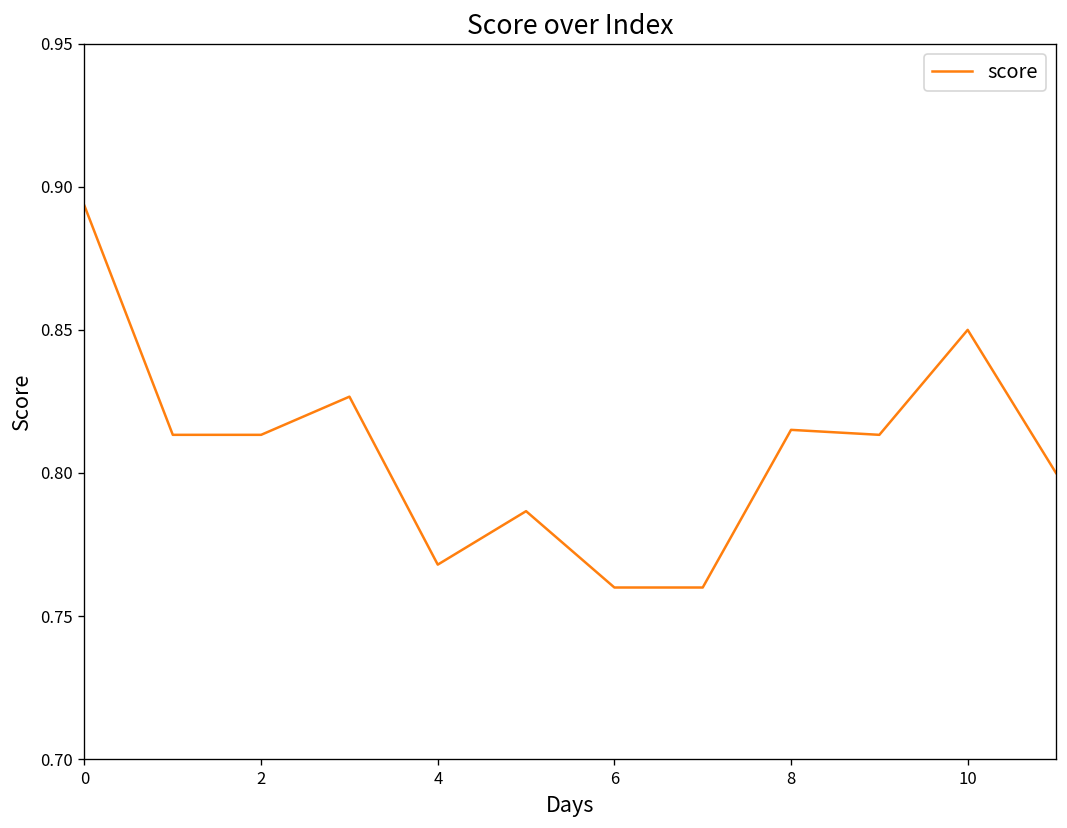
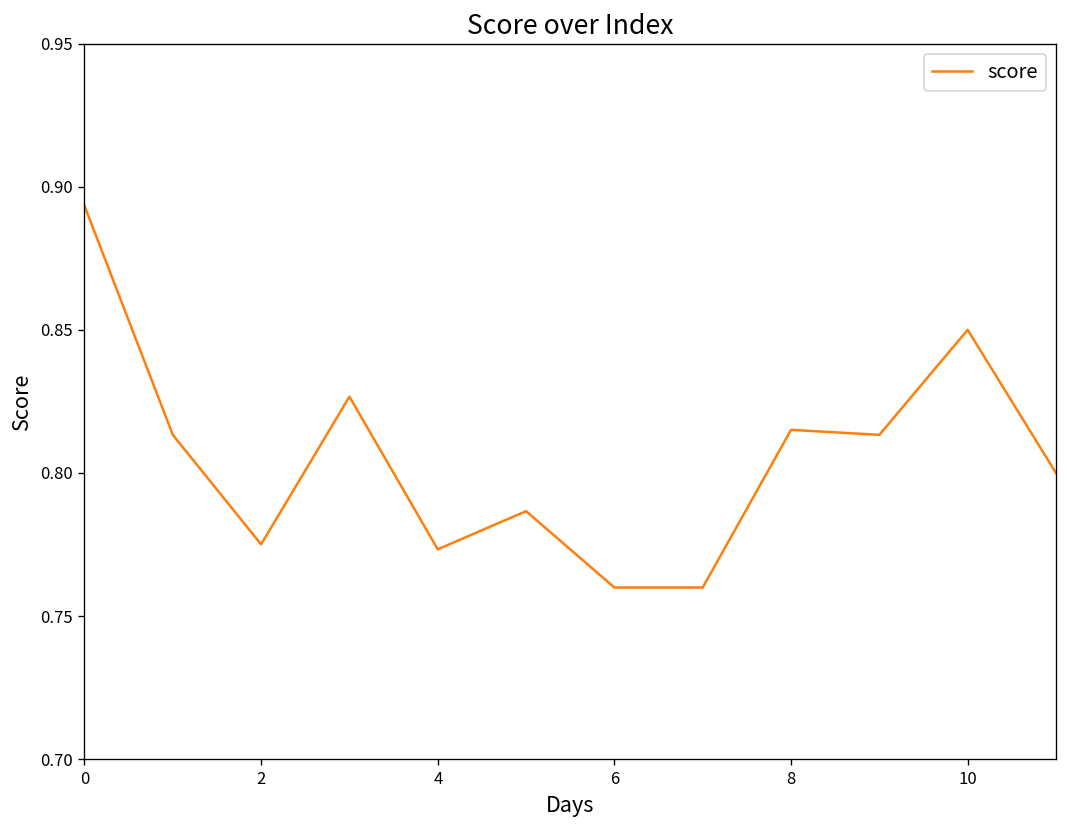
  {
    "0": 0.893,
-   "2": 0.813,
-   "4": 0.768,
+   "2": 0.775,
+   "4": 0.773,
    "6": 0.760,
    "8": 0.815,
    "10": 0.850
  }
